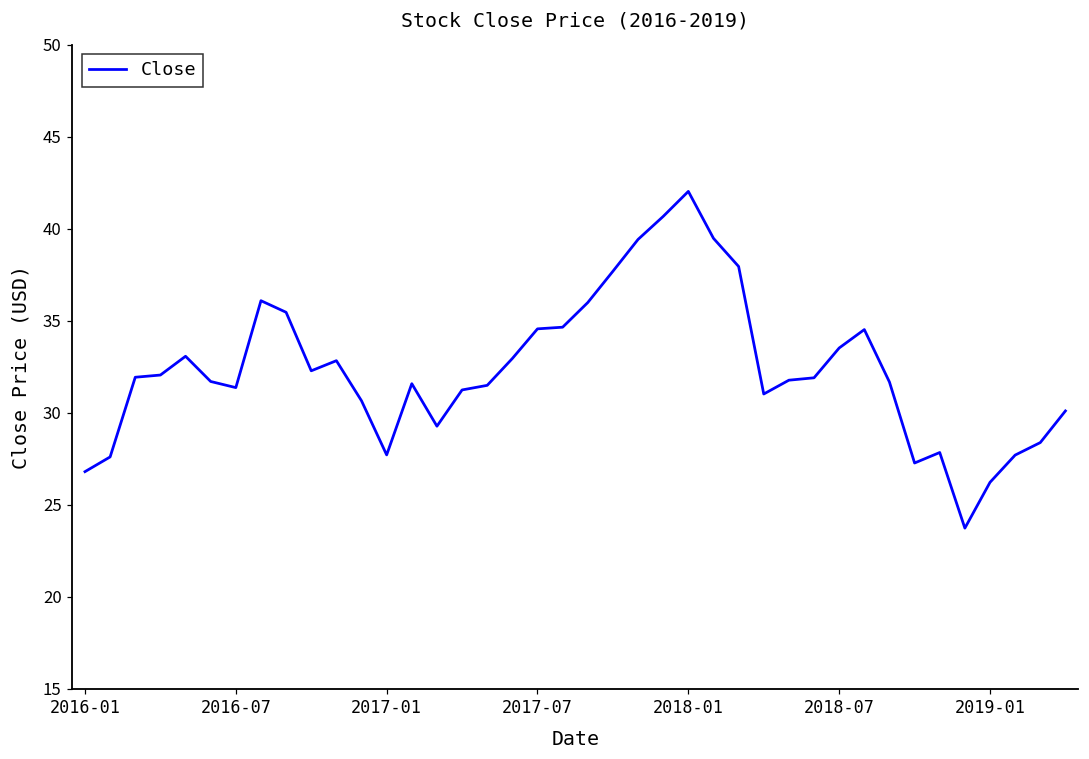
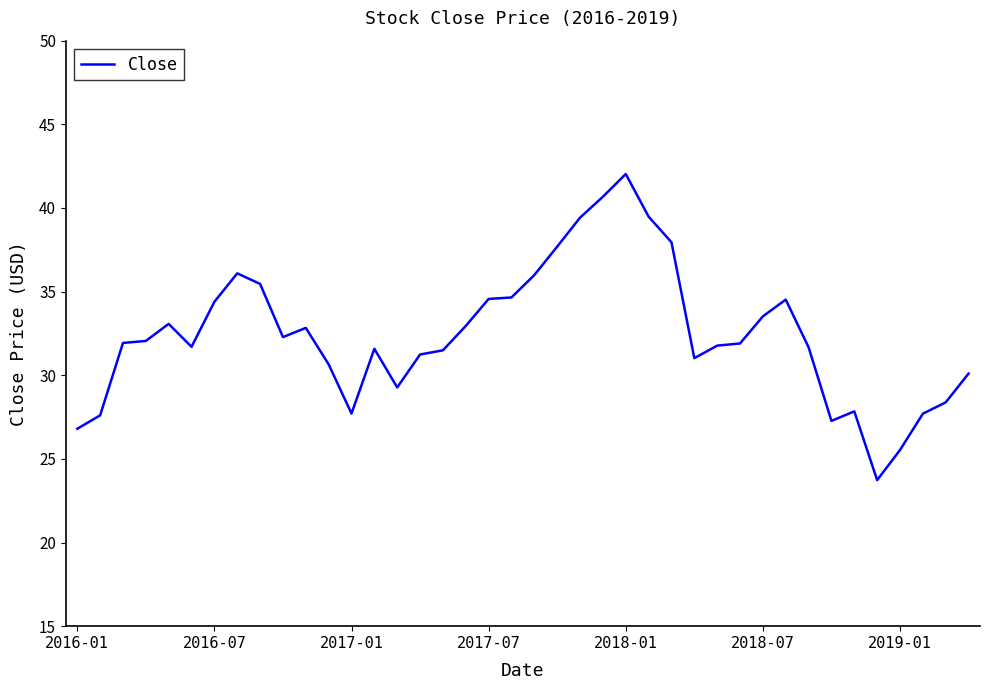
  {
    "2016-01": 26.8,
-   "2016-07": 31.4,
+   "2016-07": 34.4,
    "2017-01": 27.7,
    "2017-07": 34.6,
    "2018-01": 42.0,
    "2018-07": 33.5,
-   "2019-01": 26.2
+   "2019-01": 25.5
  }
